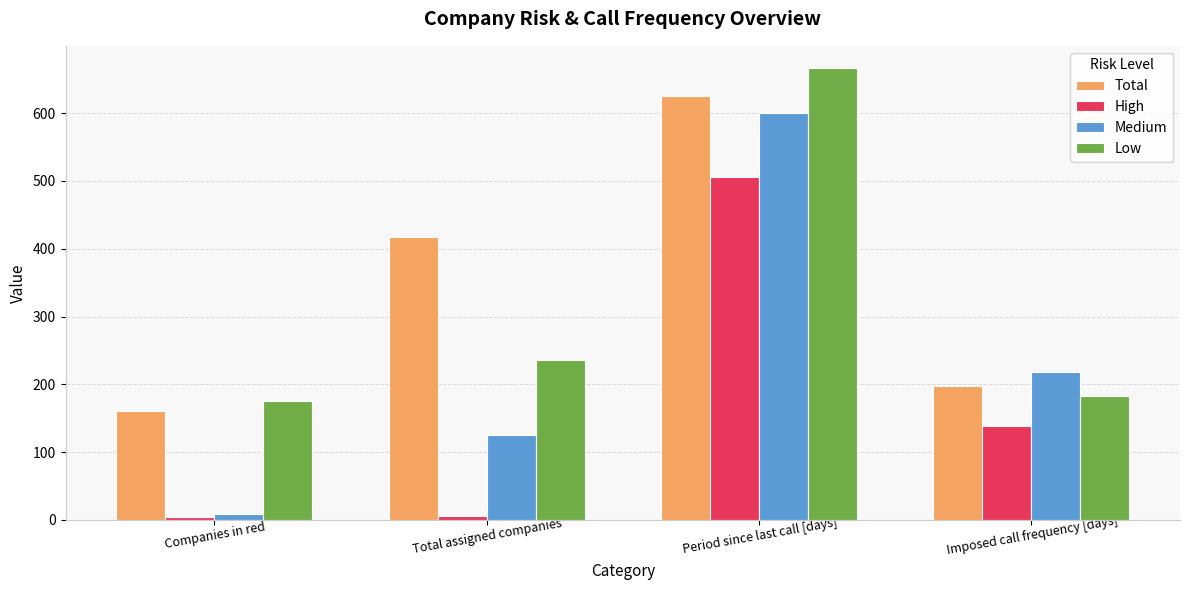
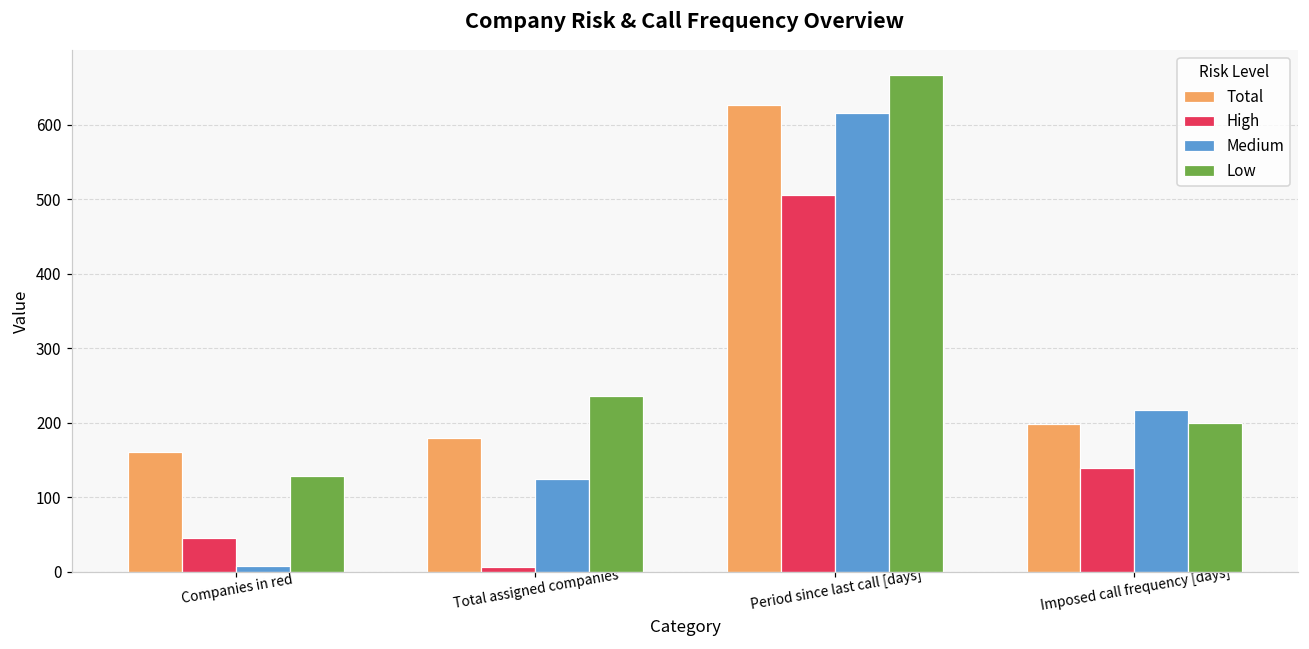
  {
    "Total": {
      "Companies in red": 160,
-     "Total assigned companies": 420,
+     "Total assigned companies": 180,
      "Period since last call [days]": 630,
      "Imposed call frequency [days]": 200
    },
    "High": {
-     "Companies in red": 0,
+     "Companies in red": 50,
      "Total assigned companies": 10,
      "Period since last call [days]": 510,
      "Imposed call frequency [days]": 140
    },
    "Medium": {
      "Companies in red": 10,
      "Total assigned companies": 130,
-     "Period since last call [days]": 600,
+     "Period since last call [days]": 620,
      "Imposed call frequency [days]": 220
    },
    "Low": {
-     "Companies in red": 180,
+     "Companies in red": 130,
      "Total assigned companies": 240,
      "Period since last call [days]": 670,
-     "Imposed call frequency [days]": 180
+     "Imposed call frequency [days]": 200
    }
  }
